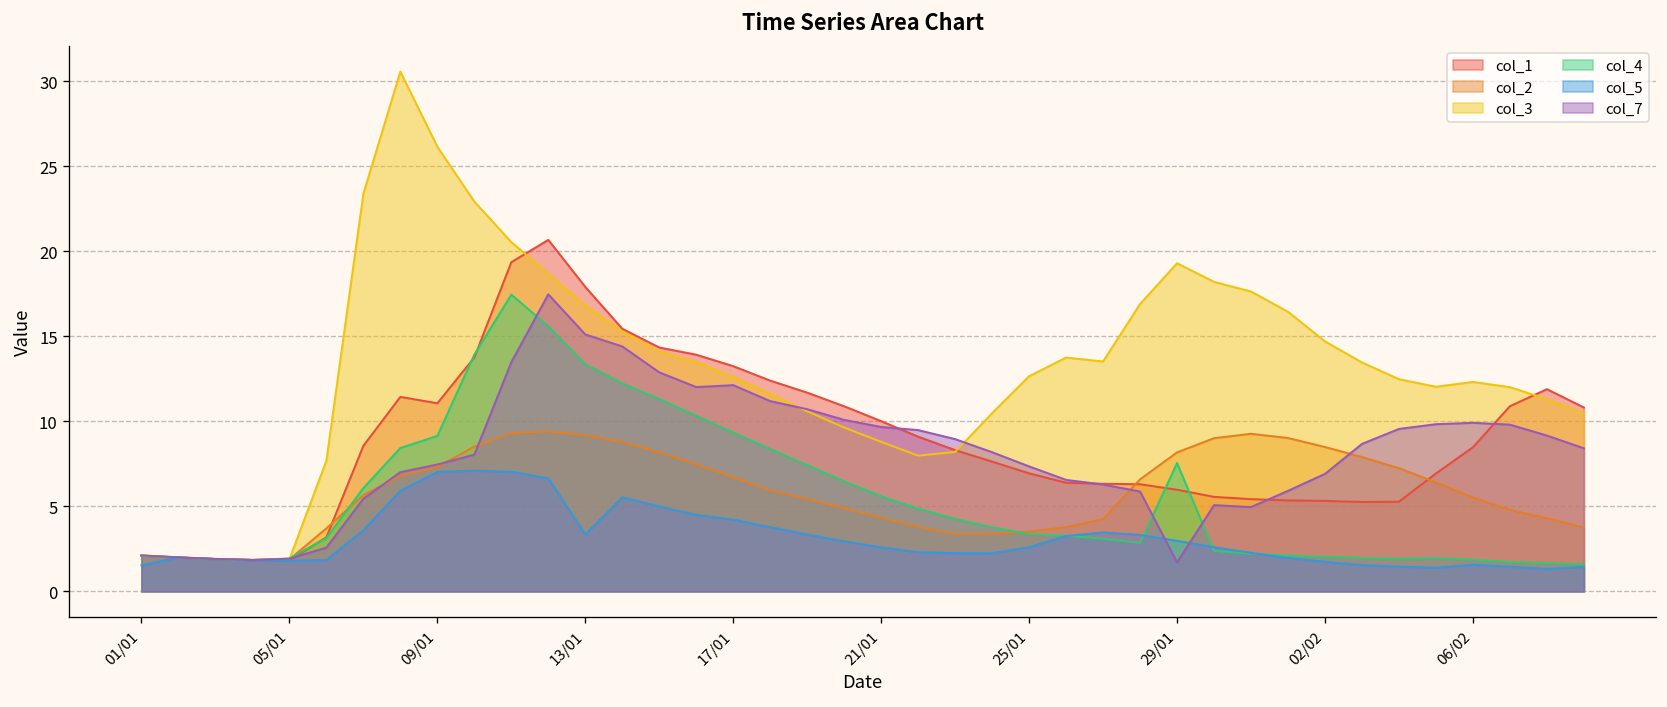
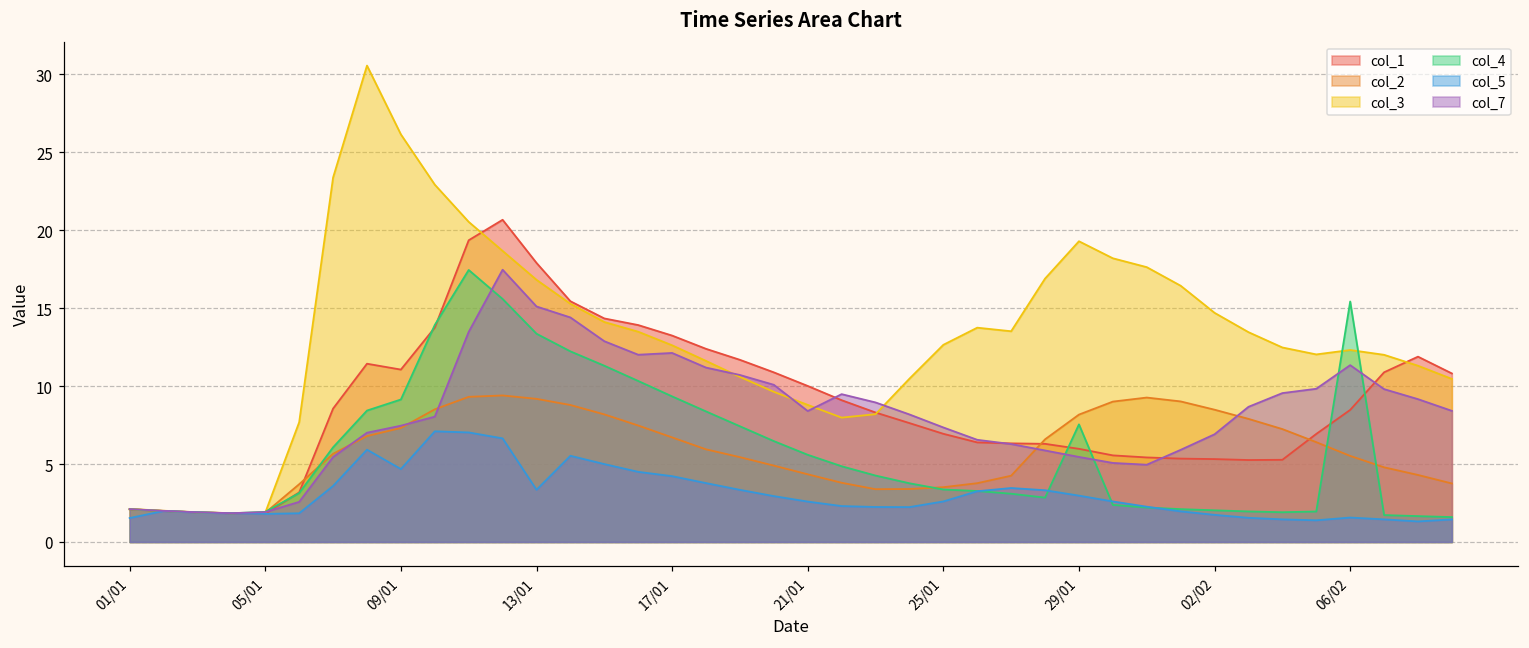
  {
    "col_4": {
      "09/01": 9.1,
      "13/01": 13.4,
      "17/01": 9.3,
      "21/01": 5.6,
      "29/01": 7.5,
      "02/02": 2.0,
-     "06/02": 1.9
+     "06/02": 15.4
    },
    "col_5": {
      "01/01": 1.5,
-     "09/01": 7.0,
+     "09/01": 4.7,
      "13/01": 3.4,
      "17/01": 4.2,
      "21/01": 2.6,
      "25/01": 2.6,
      "29/01": 3.0,
      "02/02": 1.7,
      "06/02": 1.6
    },
    "col_7": {
      "13/01": 15.1,
      "17/01": 12.1,
-     "21/01": 9.7,
+     "21/01": 8.4,
      "25/01": 7.3,
-     "29/01": 1.7,
+     "29/01": 5.5,
      "02/02": 6.9,
-     "06/02": 9.9
+     "06/02": 11.3
    }
  }
